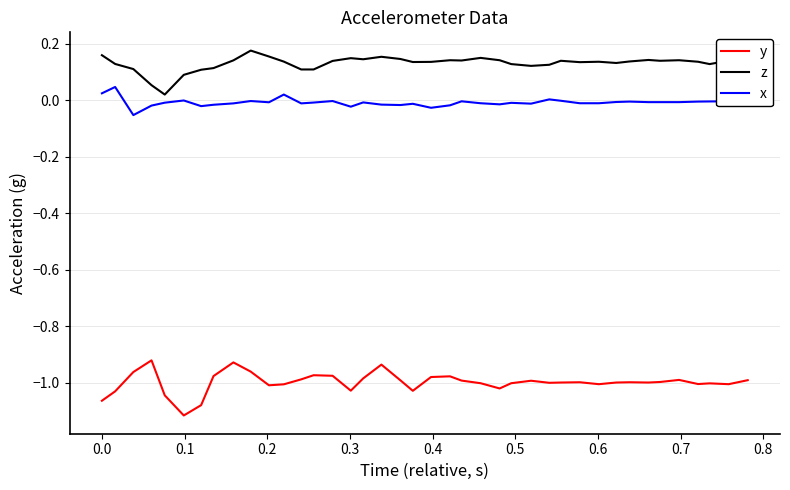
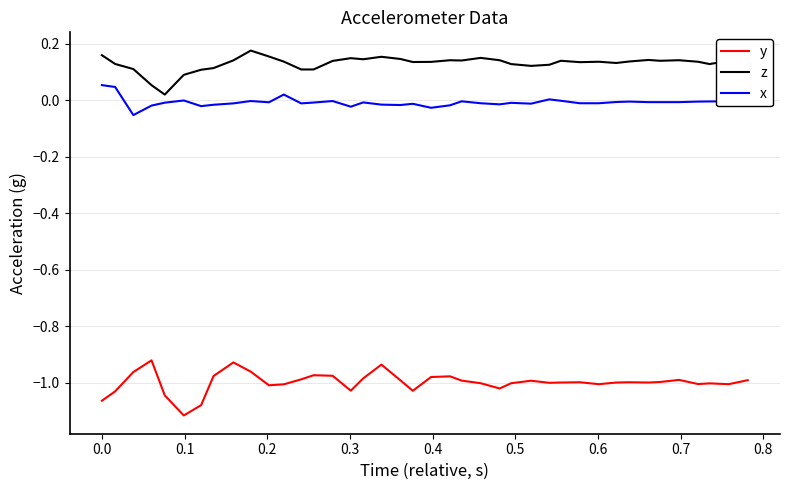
  {
    "y": {
      "0.0": -1.06
    },
    "z": {
      "0.0": 0.16
    },
    "x": {
-     "0.0": 0.02
+     "0.0": 0.05
    }
  }
